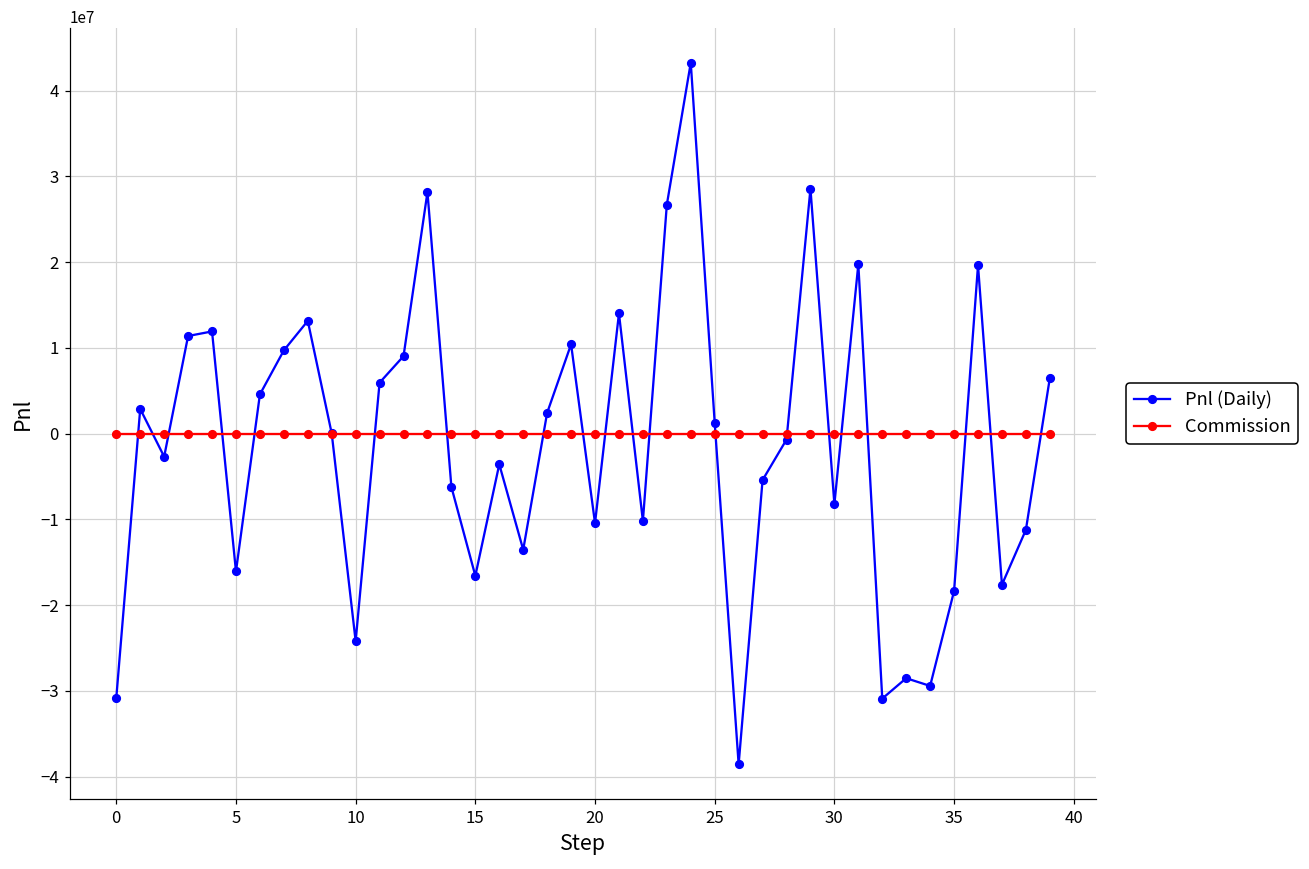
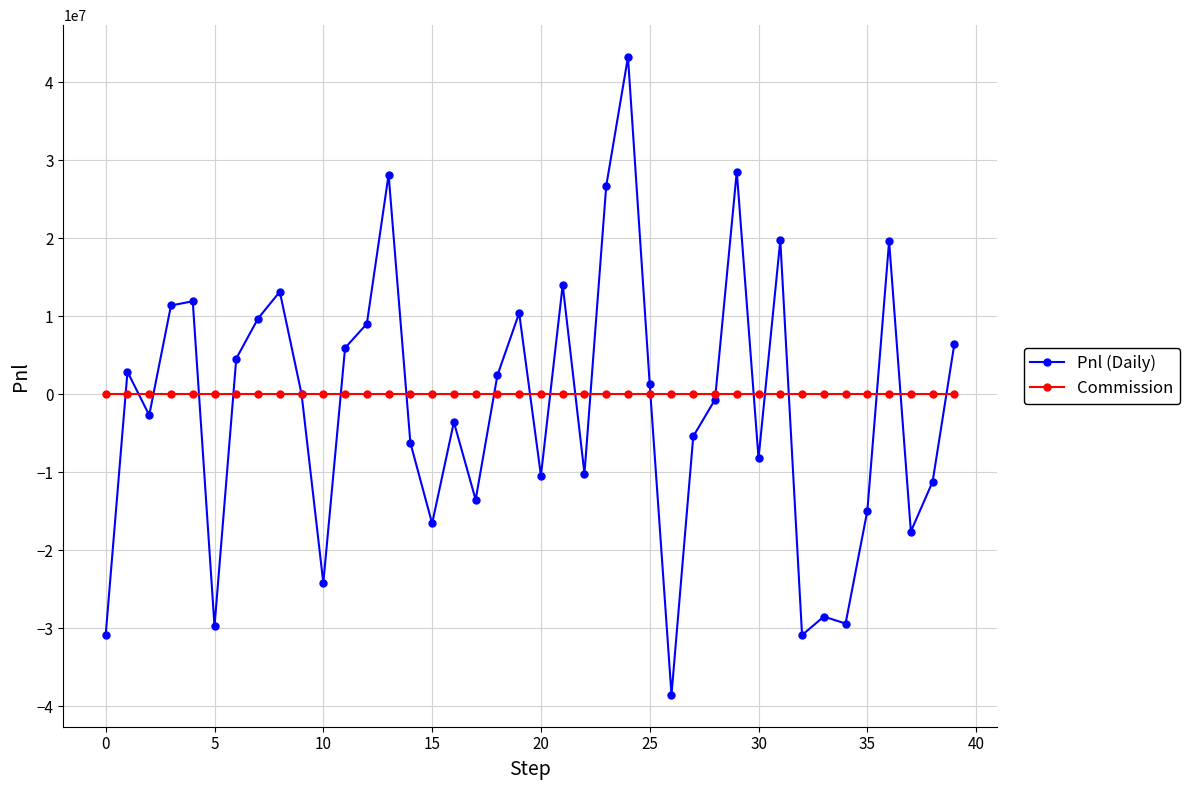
  {
    "Pnl (Daily)": {
      "0": -31000000,
-     "5": -16000000,
+     "5": -30000000,
      "10": -24000000,
      "15": -17000000,
      "20": -10000000,
      "25": 1000000,
      "30": -8000000,
-     "35": -18000000
+     "35": -15000000
    },
    "Commission": {
      "0": 0,
      "5": 0,
      "10": 0,
      "15": 0,
      "20": 0,
      "25": 0,
      "30": 0,
      "35": 0
    }
  }
